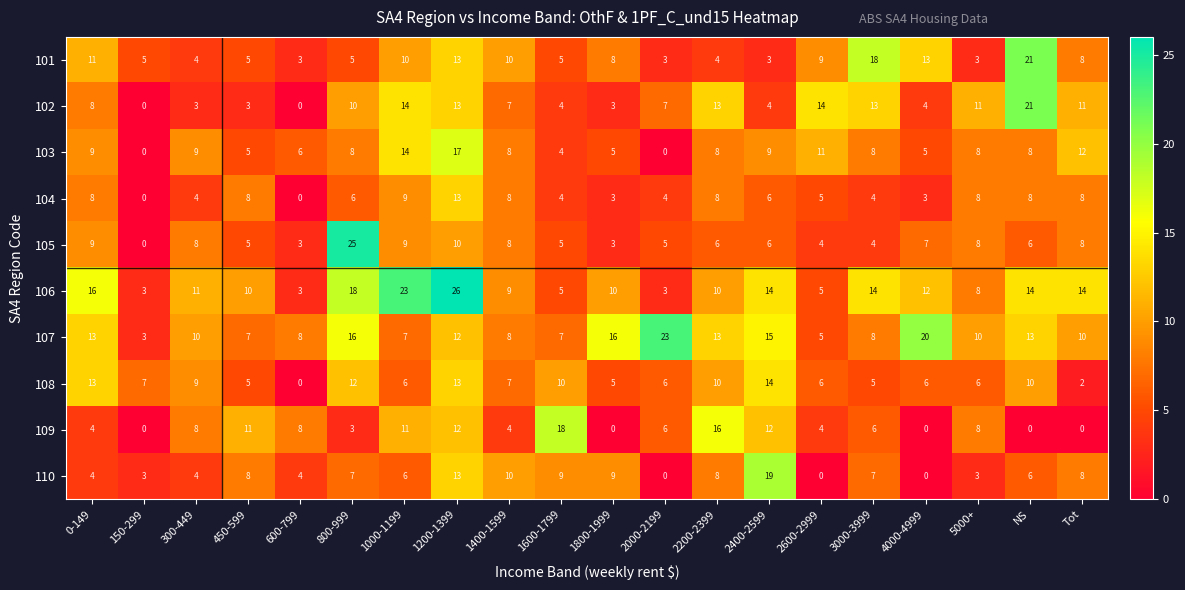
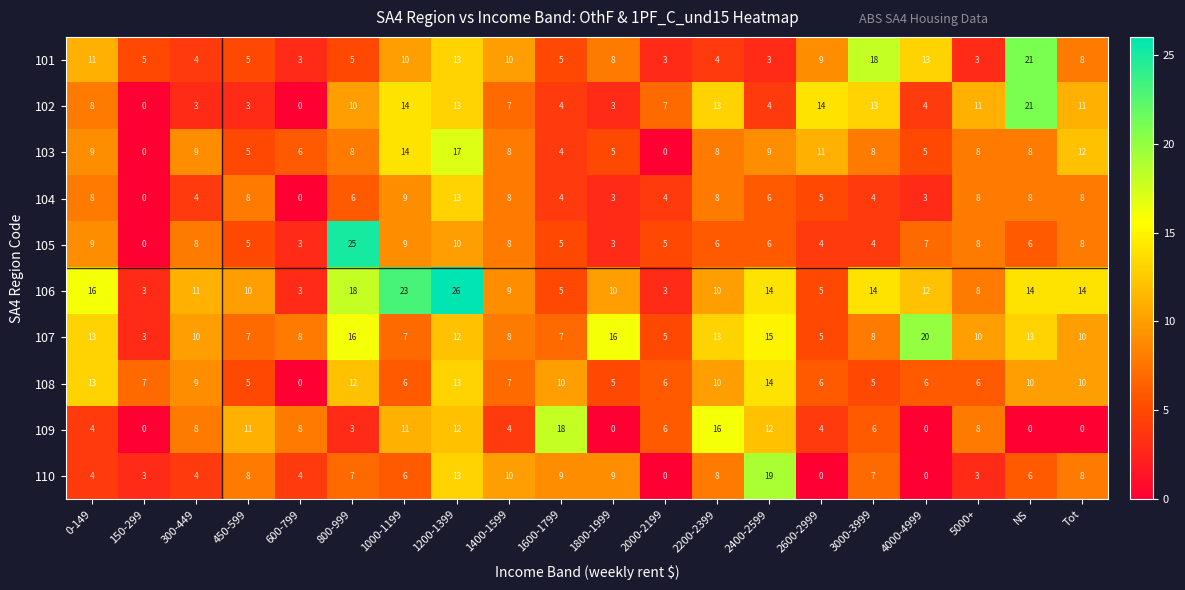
  {
    "101": {
      "0-149": 11,
      "150-299": 5,
      "300-449": 4,
      "450-599": 5,
      "600-799": 3,
      "800-999": 5,
      "1000-1199": 10,
      "1200-1399": 13,
      "1400-1599": 10,
      "1600-1799": 5,
      "1800-1999": 8,
      "2000-2199": 3,
      "2200-2399": 4,
      "2400-2599": 3,
      "2600-2999": 9,
      "3000-3999": 18,
      "4000-4999": 13,
      "5000+": 3,
      "NS": 21,
      "Tot": 8
    },
    "102": {
      "0-149": 8,
      "150-299": 0,
      "300-449": 3,
      "450-599": 3,
      "600-799": 0,
      "800-999": 10,
      "1000-1199": 14,
      "1200-1399": 13,
      "1400-1599": 7,
      "1600-1799": 4,
      "1800-1999": 3,
      "2000-2199": 7,
      "2200-2399": 13,
      "2400-2599": 4,
      "2600-2999": 14,
      "3000-3999": 13,
      "4000-4999": 4,
      "5000+": 11,
      "NS": 21,
      "Tot": 11
    },
    "103": {
      "0-149": 9,
      "150-299": 0,
      "300-449": 9,
      "450-599": 5,
      "600-799": 6,
      "800-999": 8,
      "1000-1199": 14,
      "1200-1399": 17,
      "1400-1599": 8,
      "1600-1799": 4,
      "1800-1999": 5,
      "2000-2199": 0,
      "2200-2399": 8,
      "2400-2599": 9,
      "2600-2999": 11,
      "3000-3999": 8,
      "4000-4999": 5,
      "5000+": 8,
      "NS": 8,
      "Tot": 12
    },
    "104": {
      "0-149": 8,
      "150-299": 0,
      "300-449": 4,
      "450-599": 8,
      "600-799": 0,
      "800-999": 6,
      "1000-1199": 9,
      "1200-1399": 13,
      "1400-1599": 8,
      "1600-1799": 4,
      "1800-1999": 3,
      "2000-2199": 4,
      "2200-2399": 8,
      "2400-2599": 6,
      "2600-2999": 5,
      "3000-3999": 4,
      "4000-4999": 3,
      "5000+": 8,
      "NS": 8,
      "Tot": 8
    },
    "105": {
      "0-149": 9,
      "150-299": 0,
      "300-449": 8,
      "450-599": 5,
      "600-799": 3,
      "800-999": 25,
      "1000-1199": 9,
      "1200-1399": 10,
      "1400-1599": 8,
      "1600-1799": 5,
      "1800-1999": 3,
      "2000-2199": 5,
      "2200-2399": 6,
      "2400-2599": 6,
      "2600-2999": 4,
      "3000-3999": 4,
      "4000-4999": 7,
      "5000+": 8,
      "NS": 6,
      "Tot": 8
    },
    "106": {
      "0-149": 16,
      "150-299": 3,
      "300-449": 11,
      "450-599": 10,
      "600-799": 3,
      "800-999": 18,
      "1000-1199": 23,
      "1200-1399": 26,
      "1400-1599": 9,
      "1600-1799": 5,
      "1800-1999": 10,
      "2000-2199": 3,
      "2200-2399": 10,
      "2400-2599": 14,
      "2600-2999": 5,
      "3000-3999": 14,
      "4000-4999": 12,
      "5000+": 8,
      "NS": 14,
      "Tot": 14
    },
    "107": {
      "0-149": 13,
      "150-299": 3,
      "300-449": 10,
      "450-599": 7,
      "600-799": 8,
      "800-999": 16,
      "1000-1199": 7,
      "1200-1399": 12,
      "1400-1599": 8,
      "1600-1799": 7,
      "1800-1999": 16,
-     "2000-2199": 23,
+     "2000-2199": 5,
      "2200-2399": 13,
      "2400-2599": 15,
      "2600-2999": 5,
      "3000-3999": 8,
      "4000-4999": 20,
      "5000+": 10,
      "NS": 13,
      "Tot": 10
    },
    "108": {
      "0-149": 13,
      "150-299": 7,
      "300-449": 9,
      "450-599": 5,
      "600-799": 0,
      "800-999": 12,
      "1000-1199": 6,
      "1200-1399": 13,
      "1400-1599": 7,
      "1600-1799": 10,
      "1800-1999": 5,
      "2000-2199": 6,
      "2200-2399": 10,
      "2400-2599": 14,
      "2600-2999": 6,
      "3000-3999": 5,
      "4000-4999": 6,
      "5000+": 6,
      "NS": 10,
-     "Tot": 2
+     "Tot": 10
    },
    "109": {
      "0-149": 4,
      "150-299": 0,
      "300-449": 8,
      "450-599": 11,
      "600-799": 8,
      "800-999": 3,
      "1000-1199": 11,
      "1200-1399": 12,
      "1400-1599": 4,
      "1600-1799": 18,
      "1800-1999": 0,
      "2000-2199": 6,
      "2200-2399": 16,
      "2400-2599": 12,
      "2600-2999": 4,
      "3000-3999": 6,
      "4000-4999": 0,
      "5000+": 8,
      "NS": 0,
      "Tot": 0
    },
    "110": {
      "0-149": 4,
      "150-299": 3,
      "300-449": 4,
      "450-599": 8,
      "600-799": 4,
      "800-999": 7,
      "1000-1199": 6,
      "1200-1399": 13,
      "1400-1599": 10,
      "1600-1799": 9,
      "1800-1999": 9,
      "2000-2199": 0,
      "2200-2399": 8,
      "2400-2599": 19,
      "2600-2999": 0,
      "3000-3999": 7,
      "4000-4999": 0,
      "5000+": 3,
      "NS": 6,
      "Tot": 8
    }
  }
